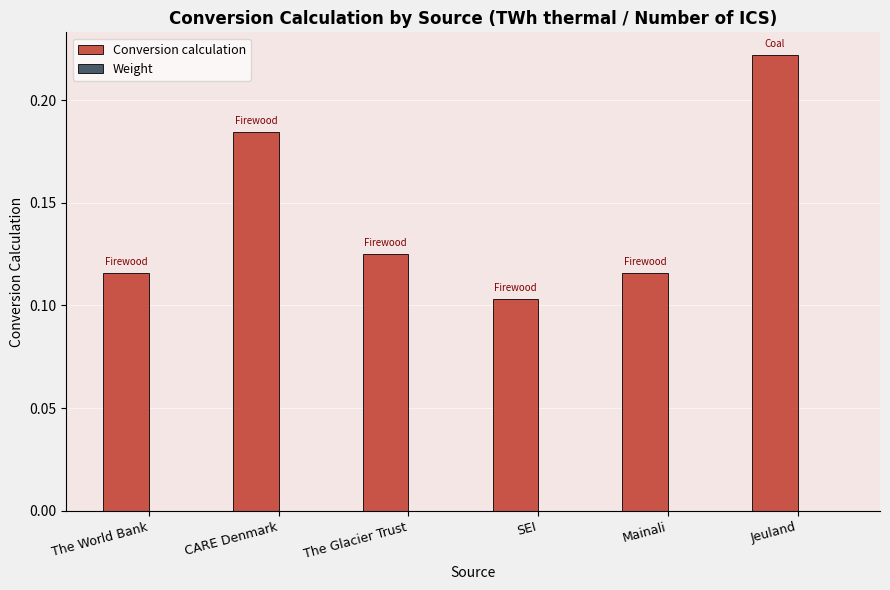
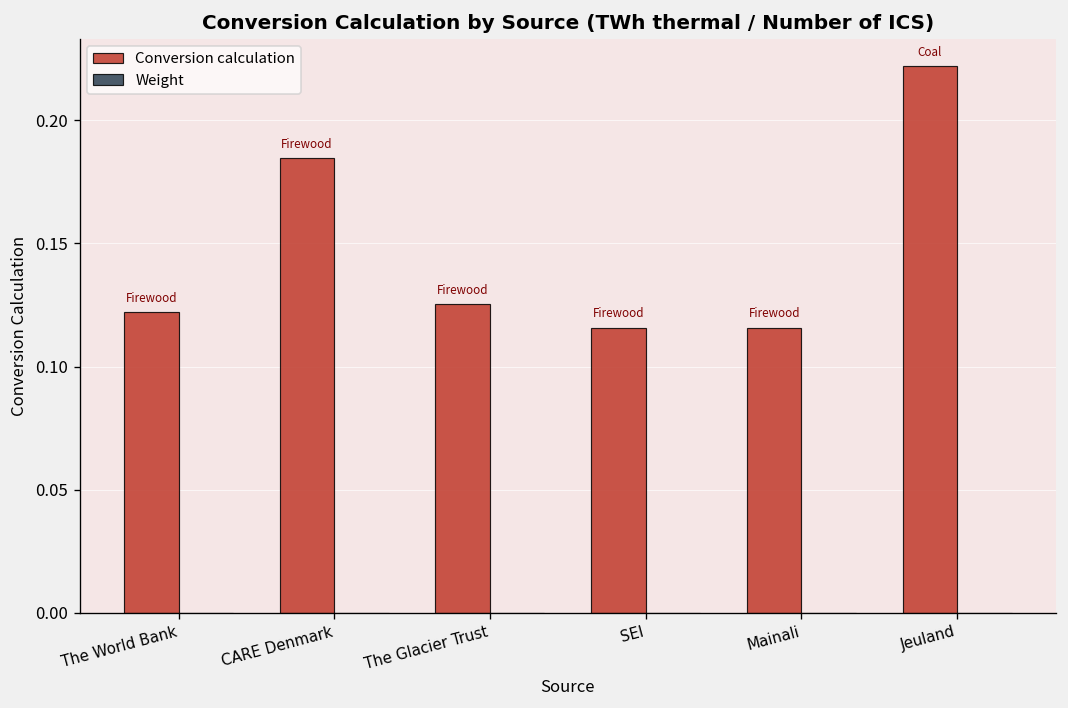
  {
    "Conversion calculation": {
-     "The World Bank": 0.116,
+     "The World Bank": 0.122,
      "CARE Denmark": 0.184,
      "The Glacier Trust": 0.125,
-     "SEI": 0.103,
+     "SEI": 0.116,
      "Mainali": 0.116,
      "Jeuland": 0.222
    },
    "Weight": {
      "The World Bank": 0.000,
      "CARE Denmark": 0.000,
      "The Glacier Trust": 0.000,
      "SEI": 0.000,
      "Mainali": 0.000,
      "Jeuland": 0.000
    }
  }
